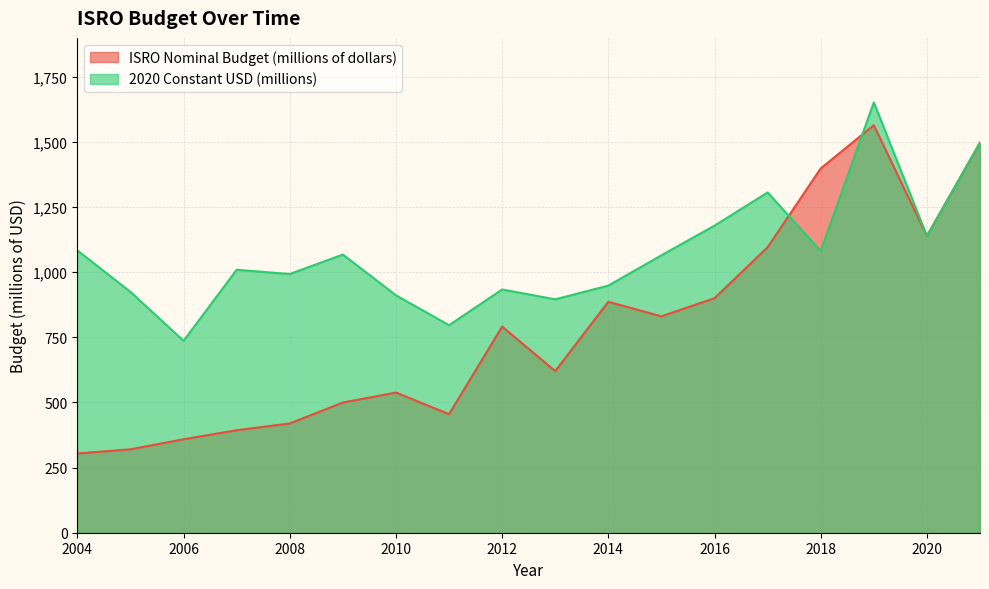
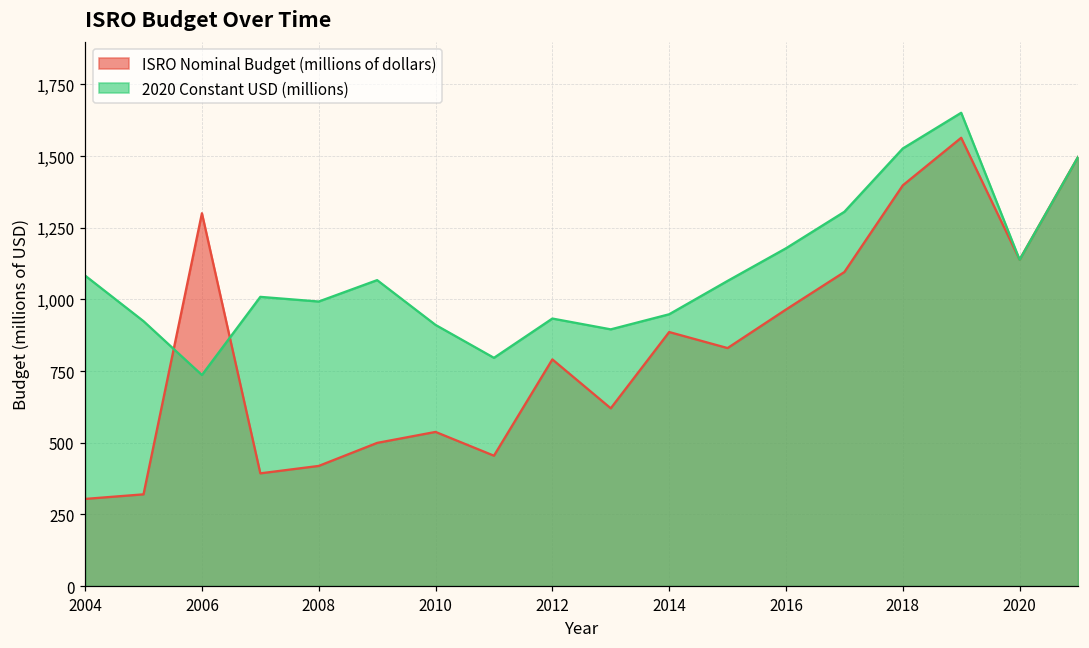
  {
    "ISRO Nominal Budget (millions of dollars)": {
      "2004": "300",
-     "2006": "360",
+     "2006": "1,300",
      "2008": "420",
      "2010": "540",
      "2012": "790",
      "2014": "890",
-     "2016": "900",
+     "2016": "960",
      "2018": "1,400"
    },
    "2020 Constant USD (millions)": {
      "2004": "1,080",
      "2006": "740",
      "2008": "990",
      "2010": "910",
      "2012": "930",
      "2014": "950",
      "2016": "1,180",
-     "2018": "1,080"
+     "2018": "1,530"
    }
  }
